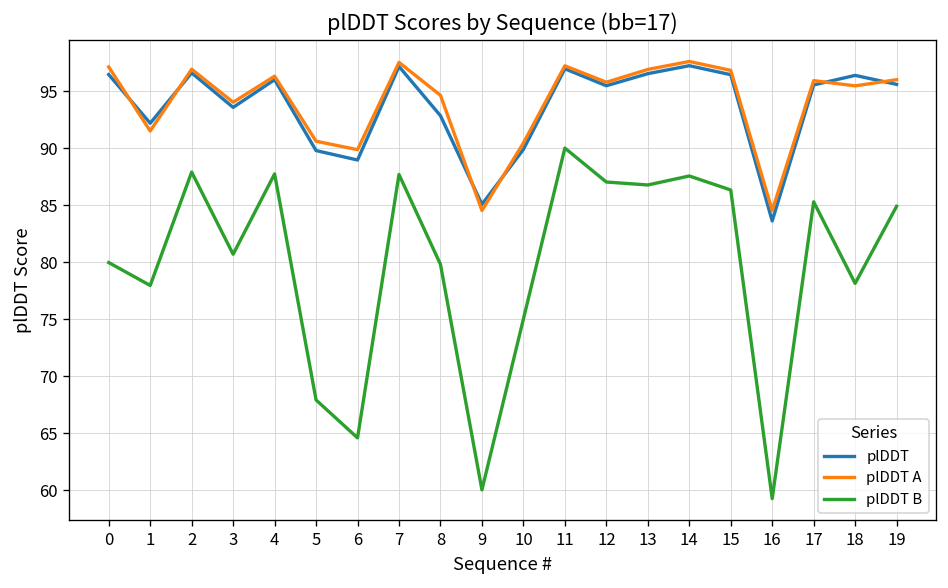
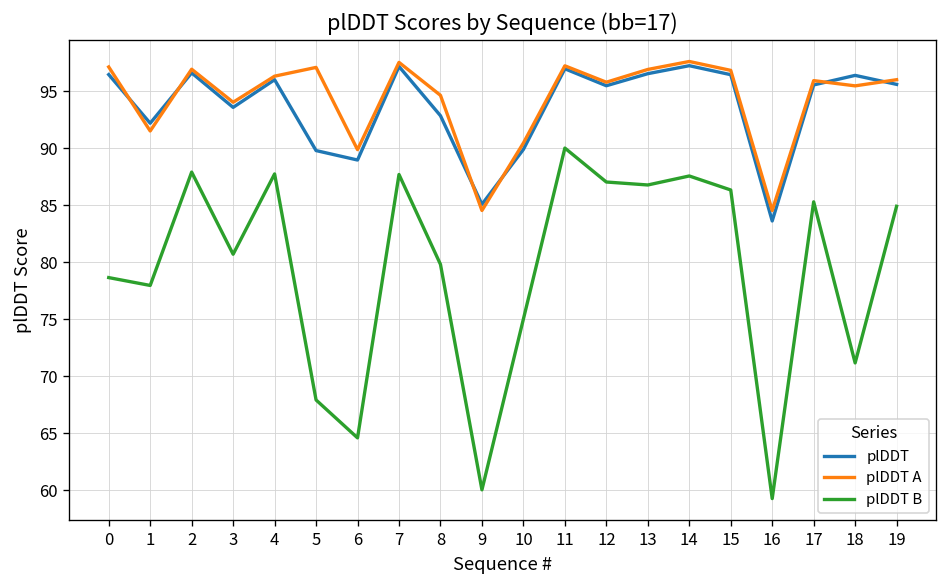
  {
    "plDDT": {
      "0": 96,
      "1": 92,
      "2": 97,
      "3": 94,
      "4": 96,
      "5": 90,
      "6": 89,
      "7": 97,
      "8": 93,
      "9": 85,
      "10": 90,
      "12": 96,
      "13": 97,
      "14": 97,
      "15": 96,
      "16": 84,
      "17": 96,
      "18": 96,
      "19": 96
    },
    "plDDT A": {
      "0": 97,
      "1": 92,
      "2": 97,
      "3": 94,
      "4": 96,
-     "5": 91,
+     "5": 97,
      "6": 90,
      "7": 98,
      "8": 95,
      "9": 85,
      "10": 90,
      "12": 96,
      "13": 97,
      "14": 98,
      "15": 97,
      "16": 85,
      "17": 96,
      "18": 95,
      "19": 96
    },
    "plDDT B": {
-     "0": 80,
+     "0": 79,
      "1": 78,
      "2": 88,
      "3": 81,
      "4": 88,
      "5": 68,
      "6": 65,
      "7": 88,
      "8": 80,
      "9": 60,
      "10": 75,
      "11": 90,
      "12": 87,
      "13": 87,
      "14": 88,
      "15": 86,
      "16": 59,
      "17": 85,
-     "18": 78,
+     "18": 71,
      "19": 85
    }
  }
